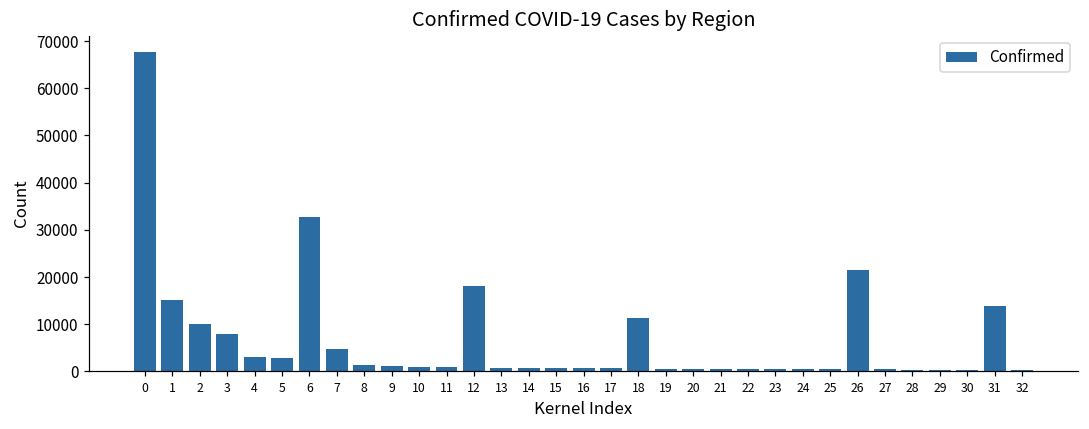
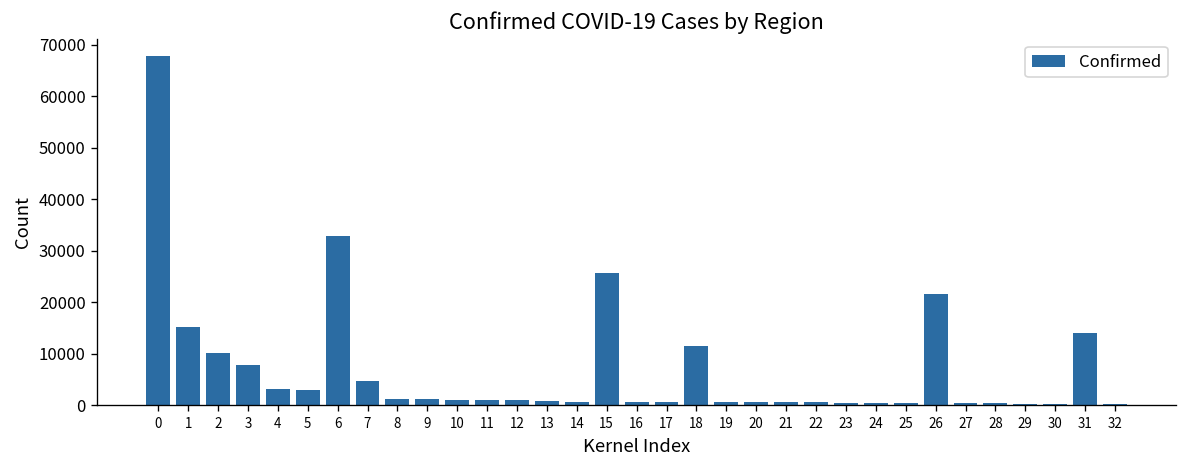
  {
    "0": 68000,
    "1": 15000,
    "2": 10000,
    "3": 8000,
    "4": 3000,
    "5": 3000,
    "6": 33000,
    "7": 5000,
    "8": 1000,
    "9": 1000,
    "10": 1000,
    "11": 1000,
-   "12": 18000,
+   "12": 1000,
    "13": 1000,
    "14": 1000,
-   "15": 1000,
+   "15": 26000,
    "16": 1000,
    "17": 1000,
    "18": 11000,
    "19": 1000,
    "20": 1000,
    "26": 22000,
    "31": 14000
  }
